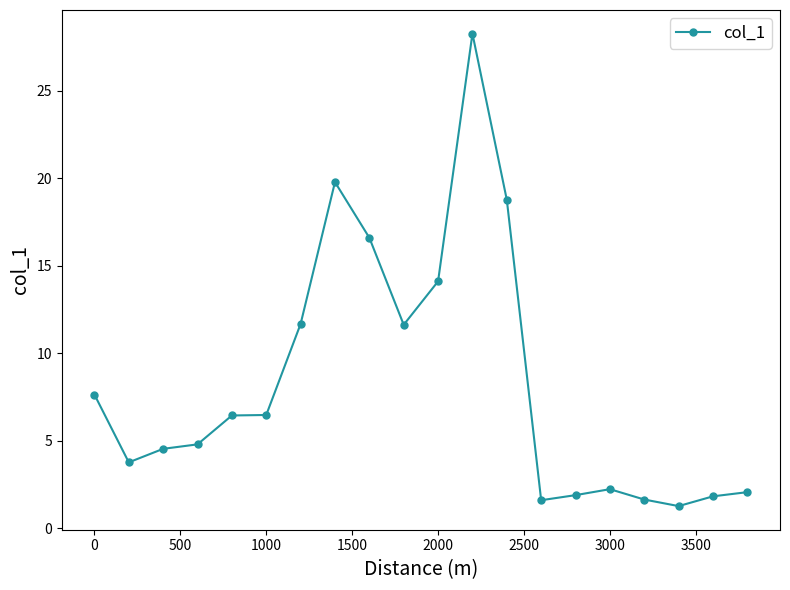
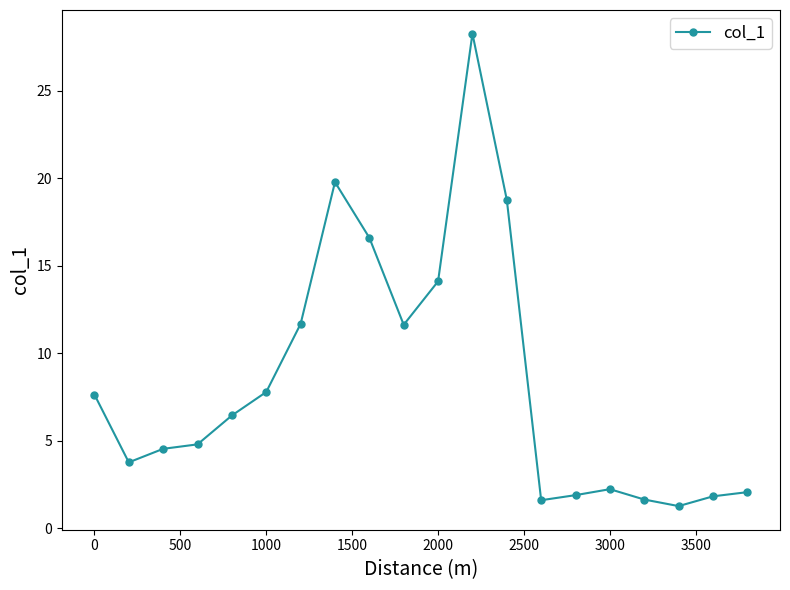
  {
    "0": 7.6,
-   "1000": 6.5,
+   "1000": 7.8,
    "2000": 14.1,
    "3000": 2.2
  }
